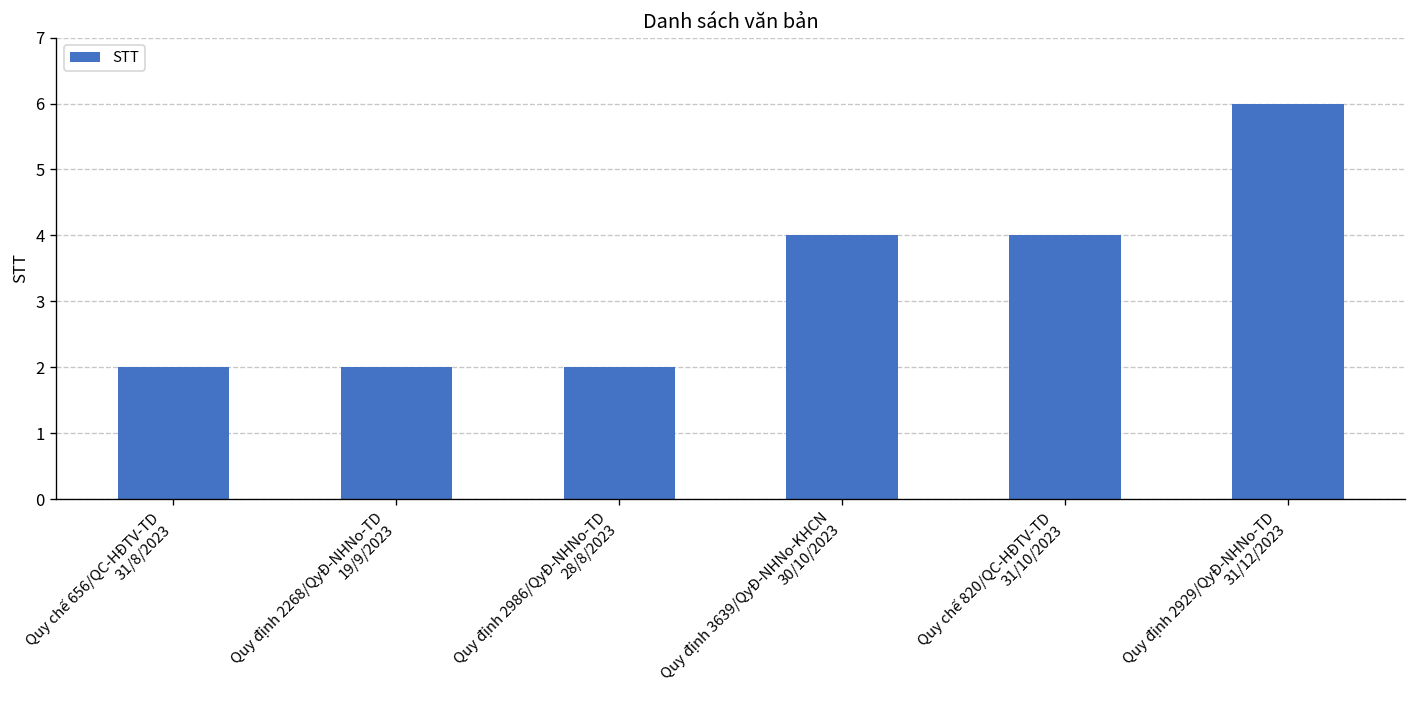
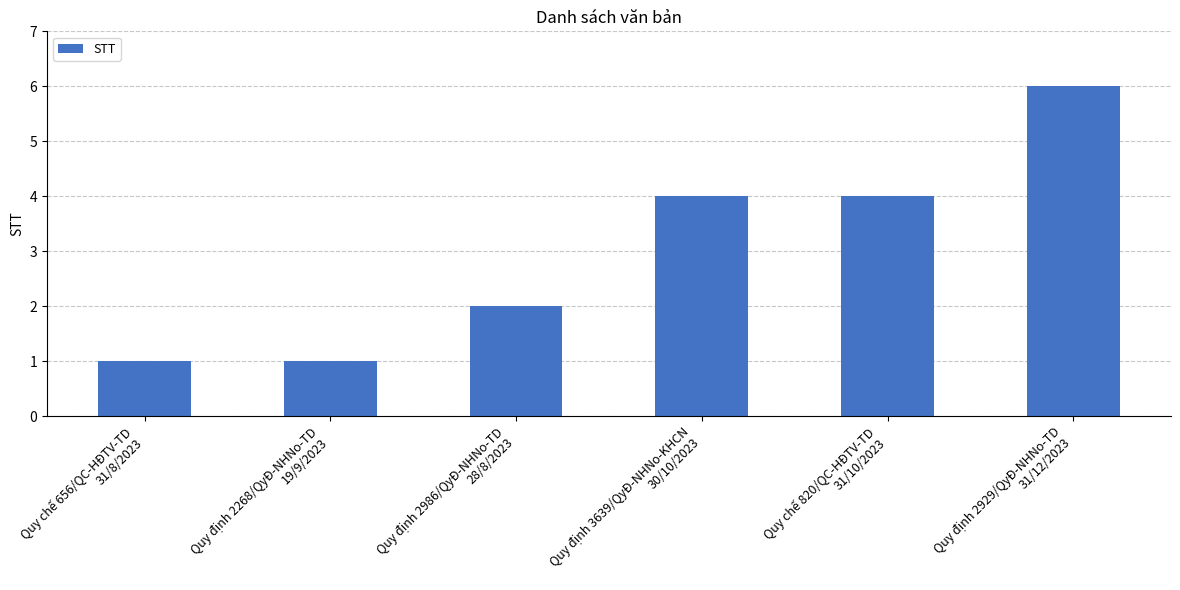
  {
-   "Quy chế 656/QC-HĐTV-TD 31/8/2023": 2,
-   "Quy định 2268/QyĐ-NHNo-TD 19/9/2023": 2,
+   "Quy chế 656/QC-HĐTV-TD 31/8/2023": 1,
+   "Quy định 2268/QyĐ-NHNo-TD 19/9/2023": 1,
    "Quy định 2986/QyĐ-NHNo-TD 28/8/2023": 2,
    "Quy định 3639/QyĐ-NHNo-KHCN 30/10/2023": 4,
    "Quy chế 820/QC-HĐTV-TD 31/10/2023": 4,
    "Quy định 2929/QyĐ-NHNo-TD 31/12/2023": 6
  }
